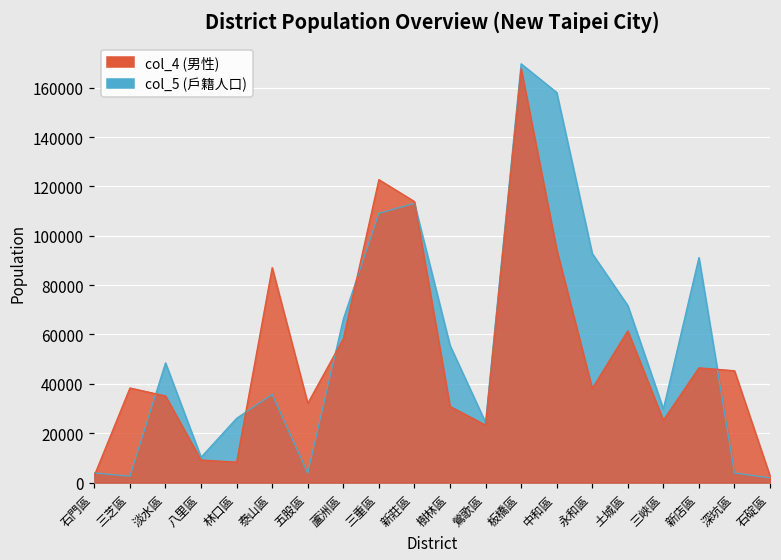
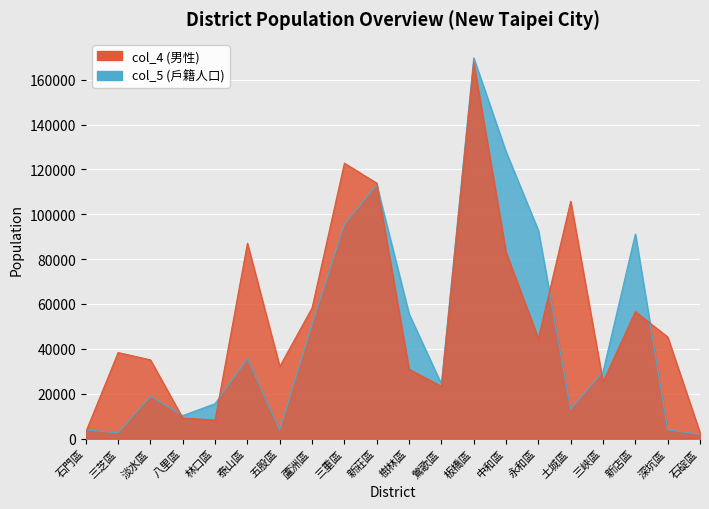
  {
    "col_5 (戶籍人口)": {
      "三芝區": 3000,
-     "淡水區": 49000,
-     "林口區": 26000,
+     "淡水區": 19000,
+     "林口區": 16000,
      "泰山區": 36000,
      "五股區": 4000,
-     "蘆洲區": 66000,
-     "三重區": 109000,
+     "蘆洲區": 51000,
+     "三重區": 96000,
      "樹林區": 56000,
      "板橋區": 170000,
-     "中和區": 158000,
+     "中和區": 128000,
      "永和區": 93000,
-     "土城區": 72000,
+     "土城區": 13000,
      "三峽區": 30000,
      "新店區": 91000,
      "深坑區": 4000
    },
    "col_4 (男性)": {
      "三芝區": 38000,
      "淡水區": 35000,
      "林口區": 8000,
      "泰山區": 87000,
      "五股區": 32000,
      "蘆洲區": 58000,
      "三重區": 123000,
      "樹林區": 31000,
      "板橋區": 168000,
-     "中和區": 94000,
-     "永和區": 38000,
-     "土城區": 61000,
+     "中和區": 83000,
+     "永和區": 45000,
+     "土城區": 106000,
      "三峽區": 25000,
-     "新店區": 46000,
+     "新店區": 57000,
      "深坑區": 45000
    }
  }
